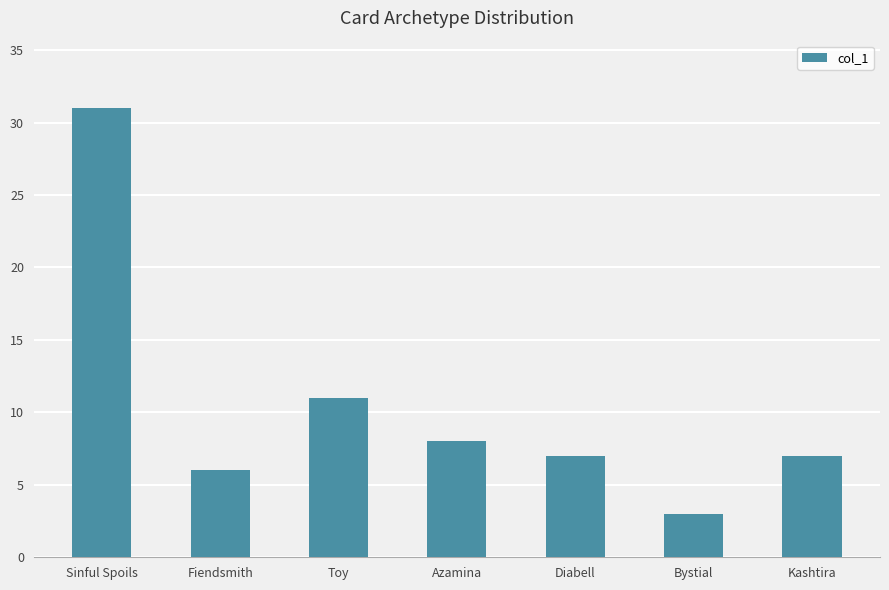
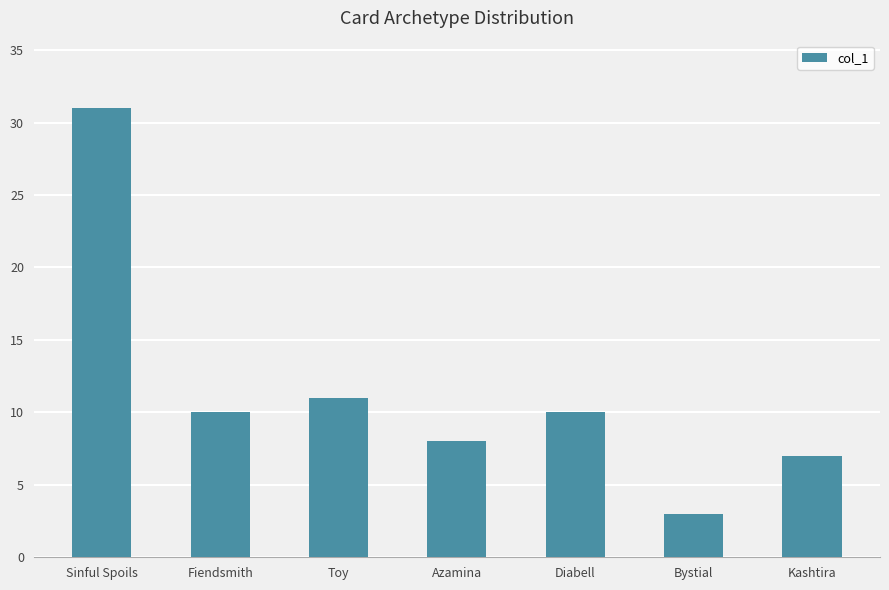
  {
    "Sinful Spoils": 31,
-   "Fiendsmith": 6,
+   "Fiendsmith": 10,
    "Toy": 11,
    "Azamina": 8,
-   "Diabell": 7,
+   "Diabell": 10,
    "Bystial": 3,
    "Kashtira": 7
  }
